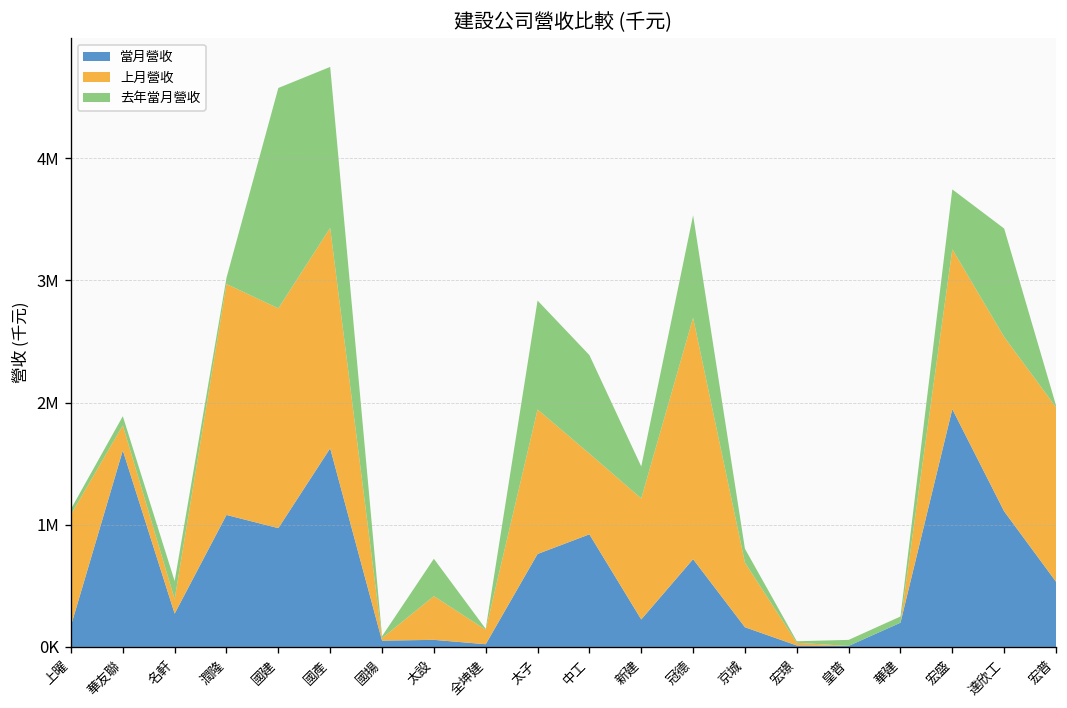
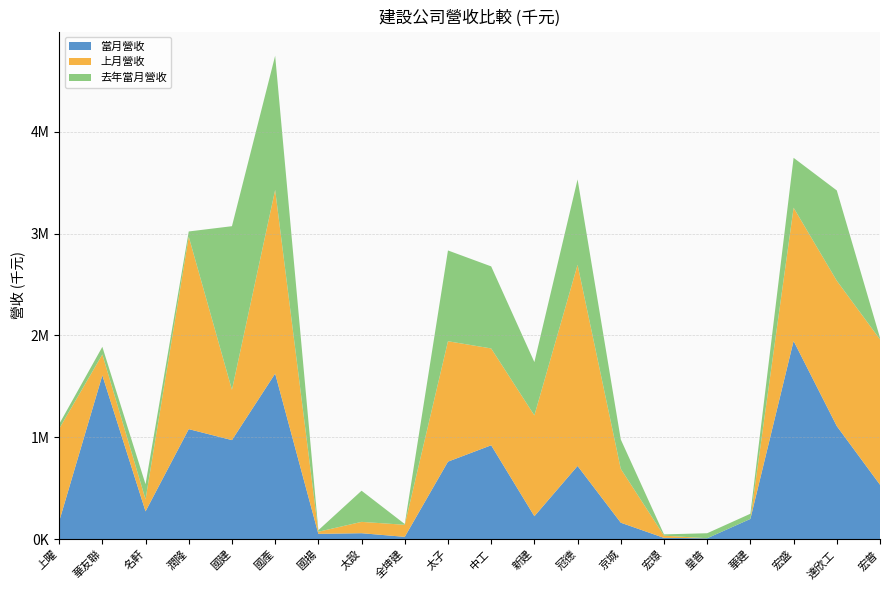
  {
    "當月營收": {
      "上曜": 170000,
      "華友聯": 1610000,
      "名軒": 270000,
      "潤隆": 1080000,
      "國建": 970000,
      "國產": 1630000,
      "太設": 60000,
      "太子": 760000,
      "中工": 920000,
      "新建": 220000,
      "冠德": 720000,
      "京城": 160000,
      "宏盛": 1950000,
      "達欣工": 1110000,
      "宏普": 530000
    },
    "上月營收": {
      "上曜": 910000,
      "華友聯": 210000,
      "名軒": 120000,
      "潤隆": 1890000,
-     "國建": 1800000,
+     "國建": 490000,
      "國產": 1800000,
-     "太設": 360000,
+     "太設": 110000,
      "太子": 1180000,
-     "中工": 660000,
+     "中工": 950000,
      "新建": 990000,
      "冠德": 1980000,
      "京城": 530000,
      "宏盛": 1310000,
      "達欣工": 1430000
    },
    "去年當月營收": {
      "上曜": 50000,
      "華友聯": 80000,
      "名軒": 150000,
      "潤隆": 50000,
-     "國建": 1800000,
+     "國建": 1610000,
      "國產": 1320000,
      "太設": 310000,
      "太子": 890000,
      "中工": 810000,
-     "新建": 260000,
+     "新建": 520000,
      "冠德": 840000,
-     "京城": 110000,
+     "京城": 290000,
      "皇普": 50000,
      "華建": 50000,
      "宏盛": 490000,
      "達欣工": 890000
    }
  }
